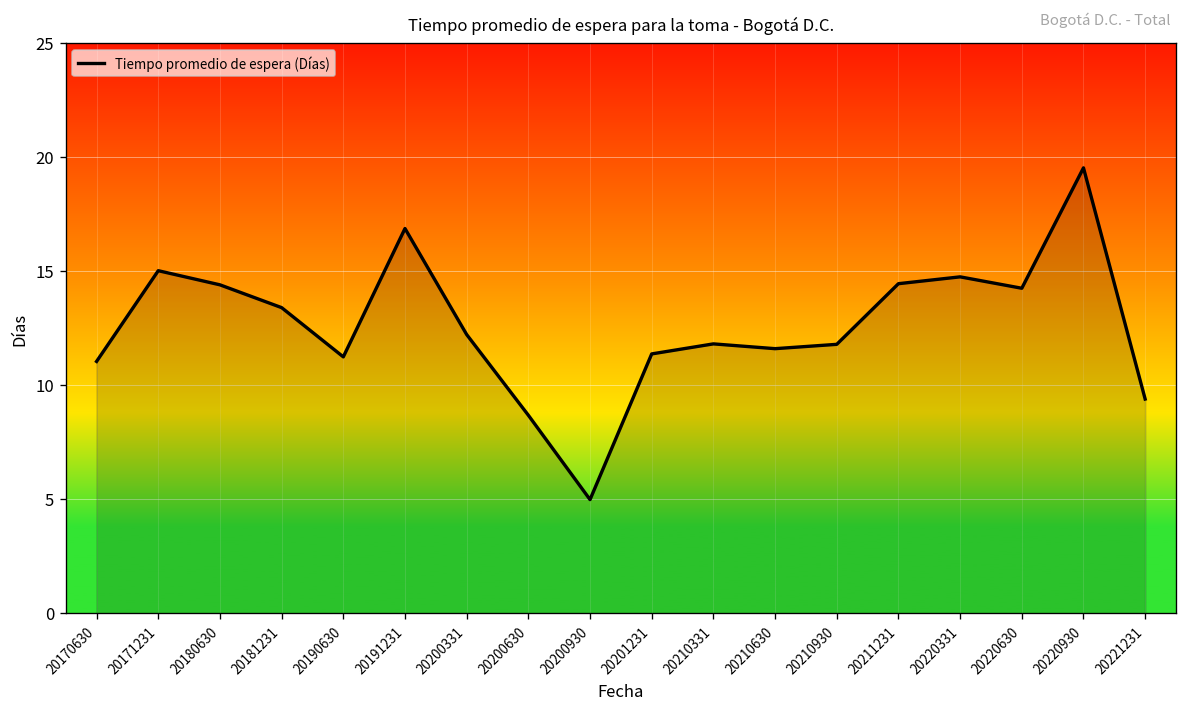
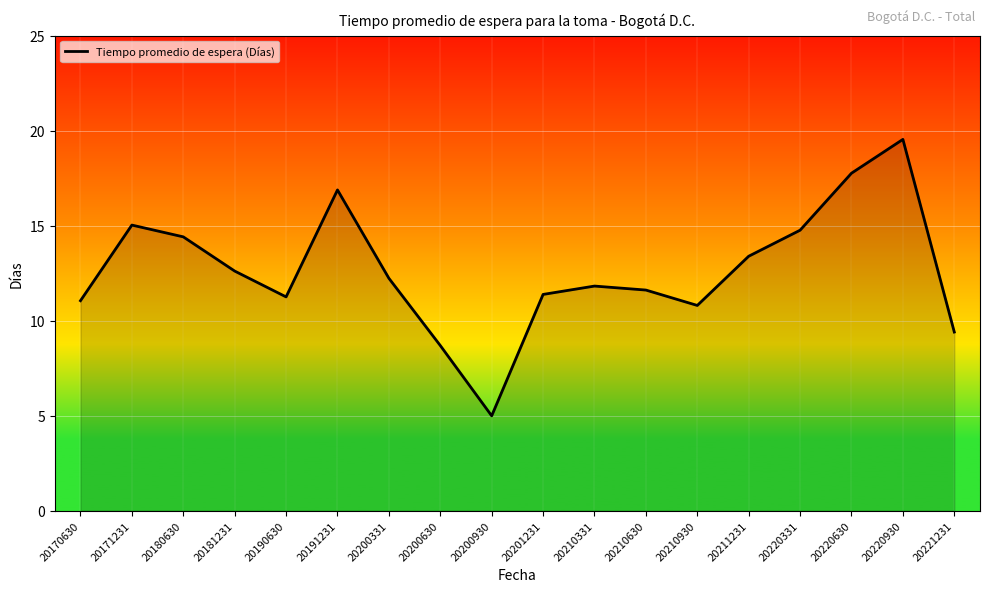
  {
    "20170630": 11.1,
    "20171231": 15.0,
    "20180630": 14.4,
-   "20181231": 13.4,
+   "20181231": 12.6,
    "20190630": 11.3,
    "20191231": 16.9,
    "20200331": 12.2,
    "20200630": 8.7,
    "20200930": 5.0,
    "20201231": 11.4,
    "20210331": 11.8,
    "20210630": 11.6,
-   "20210930": 11.8,
-   "20211231": 14.5,
+   "20210930": 10.8,
+   "20211231": 13.4,
    "20220331": 14.8,
-   "20220630": 14.3,
+   "20220630": 17.8,
    "20220930": 19.5,
    "20221231": 9.4
  }
